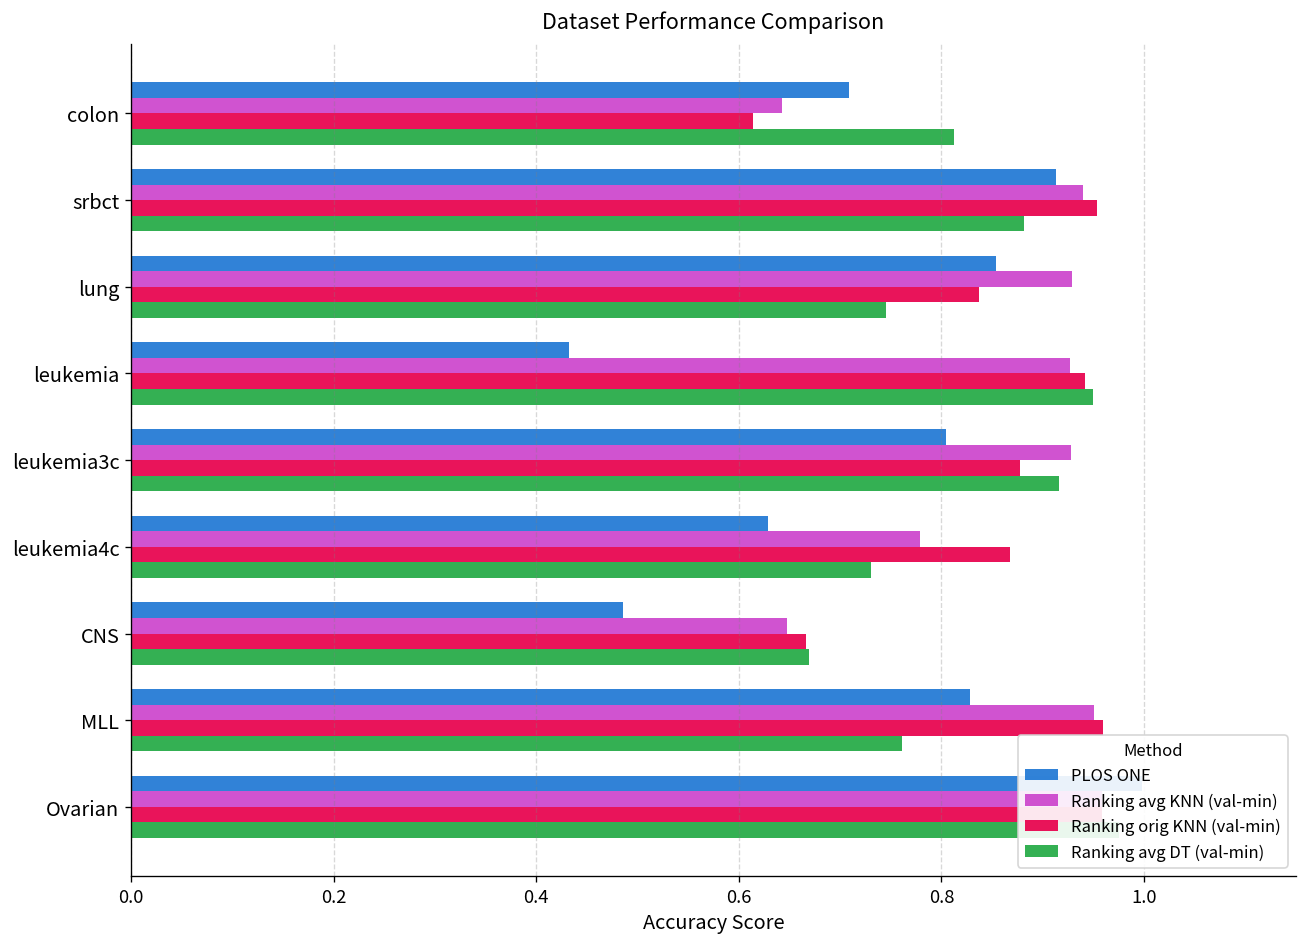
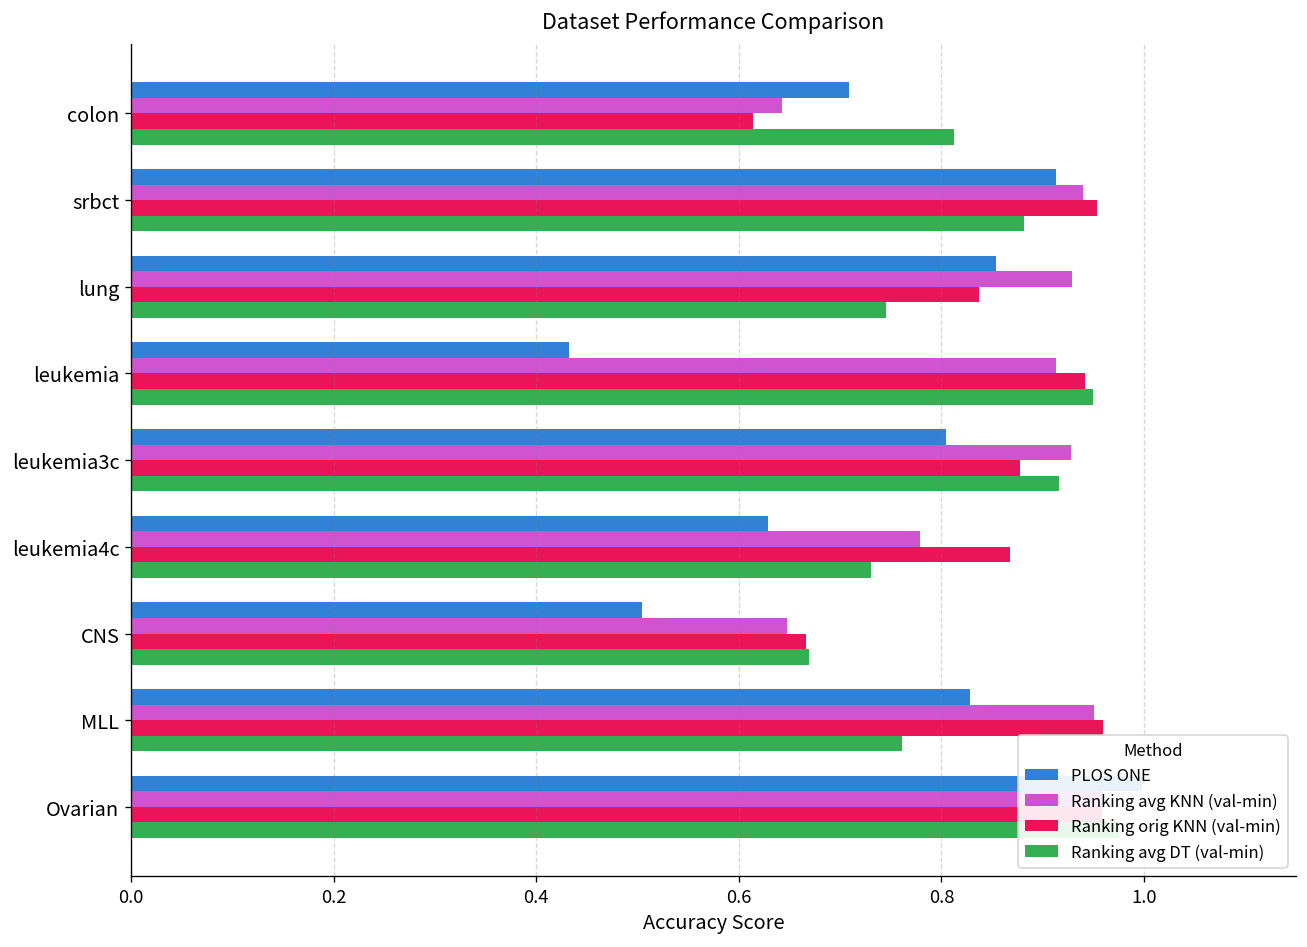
  {
    "PLOS ONE": {
      "colon": 0.71,
      "srbct": 0.91,
      "lung": 0.85,
      "leukemia": 0.43,
      "leukemia3c": 0.80,
      "leukemia4c": 0.63,
-     "CNS": 0.49,
+     "CNS": 0.50,
      "MLL": 0.83
    },
    "Ranking avg KNN (val-min)": {
      "colon": 0.64,
      "srbct": 0.94,
      "lung": 0.93,
-     "leukemia": 0.93,
+     "leukemia": 0.91,
      "leukemia3c": 0.93,
      "leukemia4c": 0.78,
      "CNS": 0.65,
      "MLL": 0.95
    },
    "Ranking orig KNN (val-min)": {
      "colon": 0.61,
      "srbct": 0.95,
      "lung": 0.84,
      "leukemia": 0.94,
      "leukemia3c": 0.88,
      "leukemia4c": 0.87,
      "CNS": 0.67,
      "MLL": 0.96
    },
    "Ranking avg DT (val-min)": {
      "colon": 0.81,
      "srbct": 0.88,
      "lung": 0.75,
      "leukemia": 0.95,
      "leukemia3c": 0.92,
      "leukemia4c": 0.73,
      "CNS": 0.67,
      "MLL": 0.76
    }
  }
